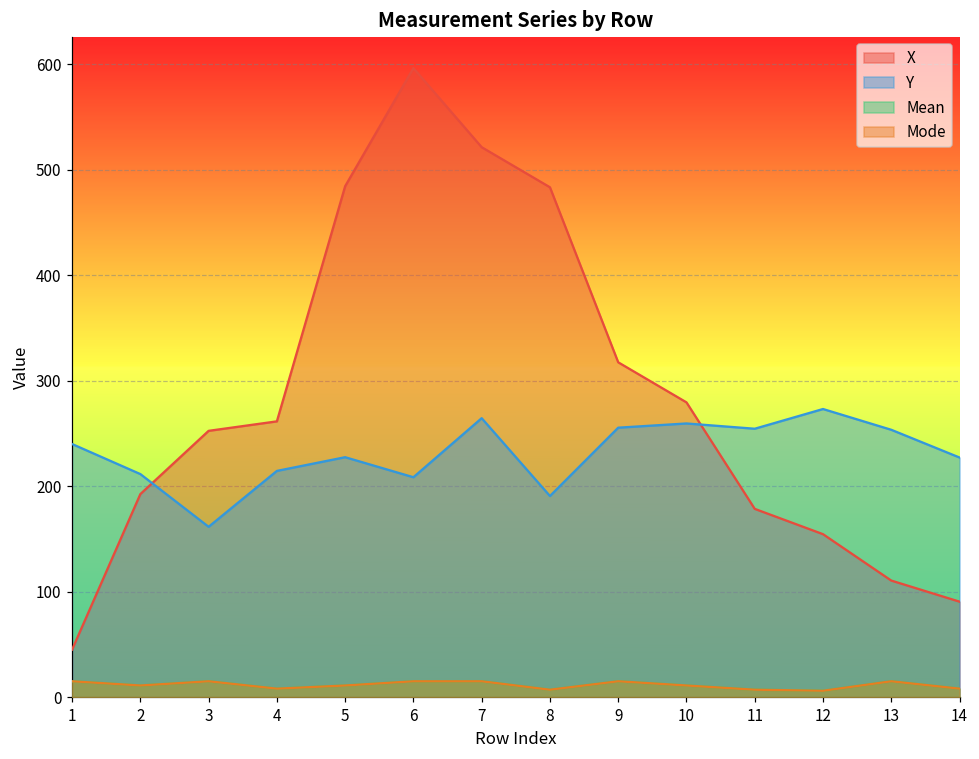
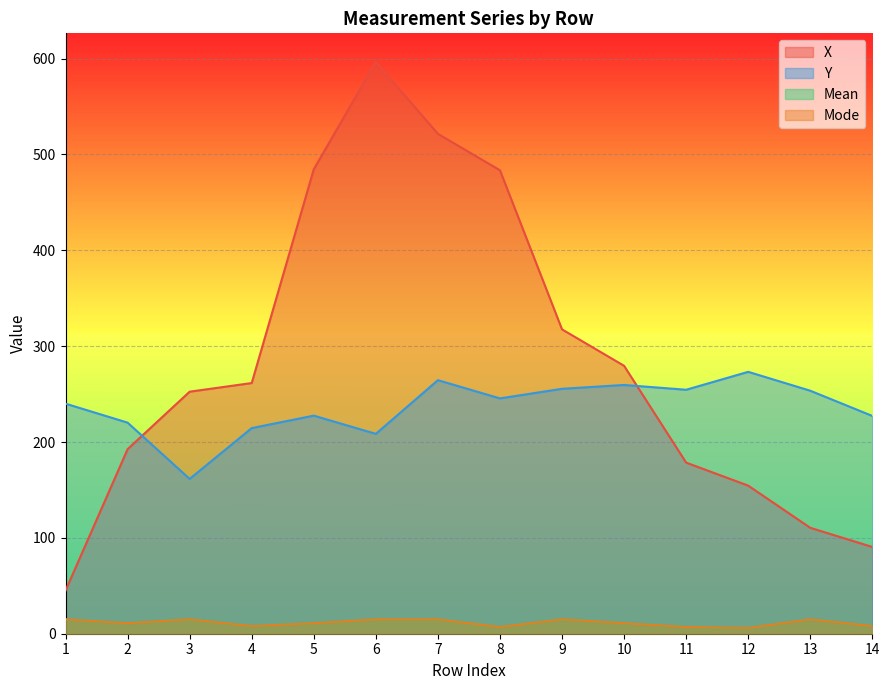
  {
    "Y": {
      "1": 240,
-     "2": 210,
+     "2": 220,
      "3": 160,
      "4": 210,
      "5": 230,
      "6": 210,
      "7": 260,
-     "8": 190,
+     "8": 250,
      "9": 260,
      "10": 260,
      "11": 250,
      "12": 270,
      "13": 250,
      "14": 230
    }
  }
